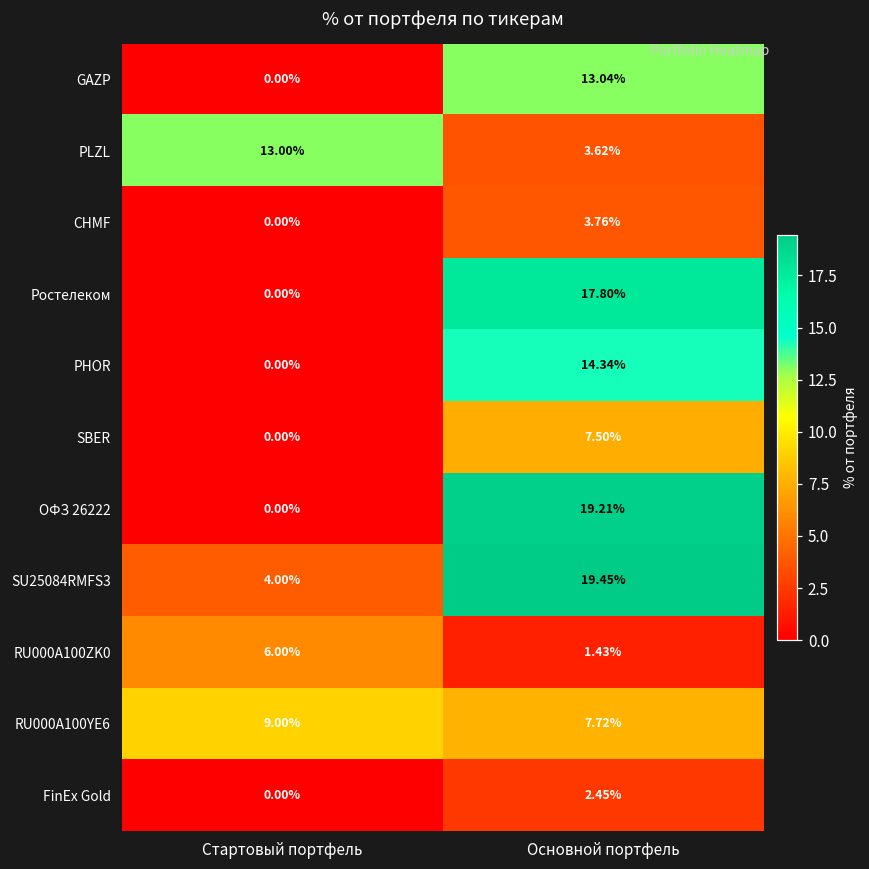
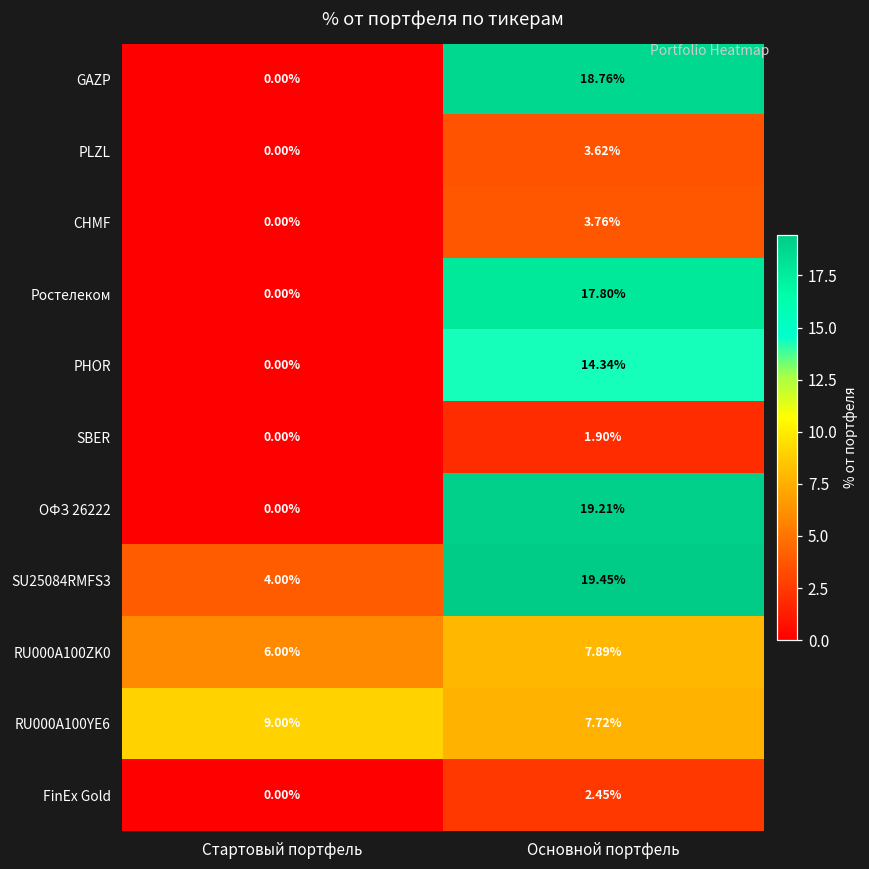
  {
    "GAZP": {
      "Стартовый портфель": "0.00%",
-     "Основной портфель": "13.04%"
+     "Основной портфель": "18.76%"
    },
    "PLZL": {
-     "Стартовый портфель": "13.00%",
+     "Стартовый портфель": "0.00%",
      "Основной портфель": "3.62%"
    },
    "CHMF": {
      "Стартовый портфель": "0.00%",
      "Основной портфель": "3.76%"
    },
    "Ростелеком": {
      "Стартовый портфель": "0.00%",
      "Основной портфель": "17.80%"
    },
    "PHOR": {
      "Стартовый портфель": "0.00%",
      "Основной портфель": "14.34%"
    },
    "SBER": {
      "Стартовый портфель": "0.00%",
-     "Основной портфель": "7.50%"
+     "Основной портфель": "1.90%"
    },
    "ОФЗ 26222": {
      "Стартовый портфель": "0.00%",
      "Основной портфель": "19.21%"
    },
    "SU25084RMFS3": {
      "Стартовый портфель": "4.00%",
      "Основной портфель": "19.45%"
    },
    "RU000A100ZK0": {
      "Стартовый портфель": "6.00%",
-     "Основной портфель": "1.43%"
+     "Основной портфель": "7.89%"
    },
    "RU000A100YE6": {
      "Стартовый портфель": "9.00%",
      "Основной портфель": "7.72%"
    },
    "FinEx Gold": {
      "Стартовый портфель": "0.00%",
      "Основной портфель": "2.45%"
    }
  }
